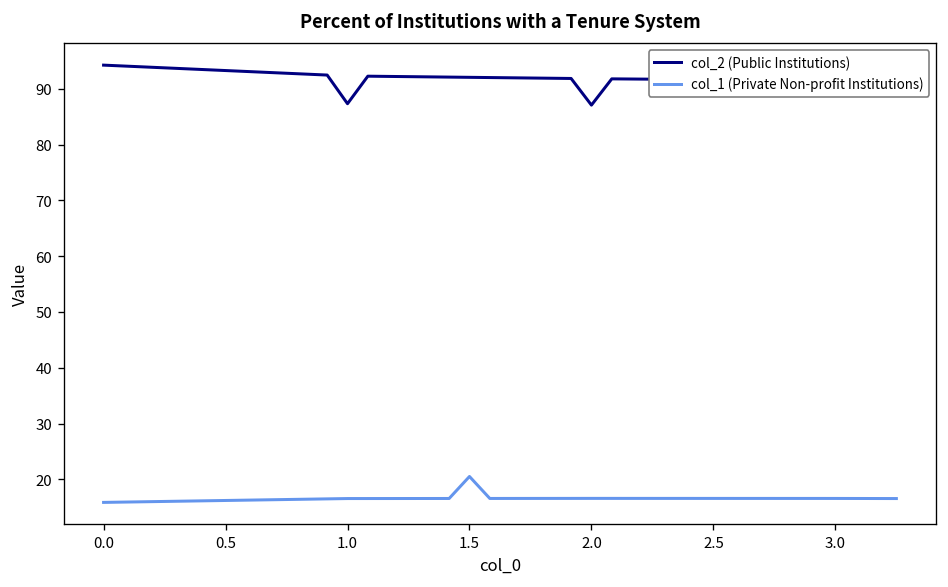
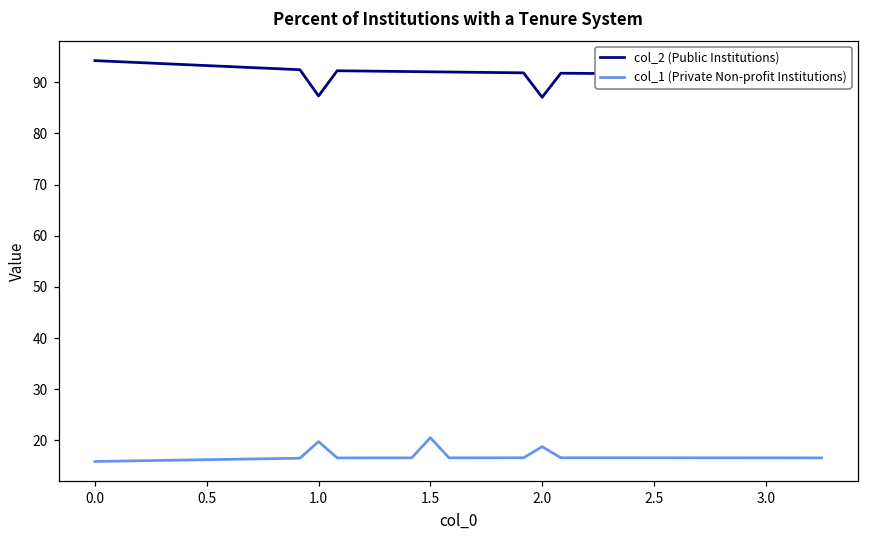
  {
    "col_2 (Public Institutions)": {
      "0.0": 94,
      "0.5": 93,
      "1.0": 87,
      "1.5": 92,
      "2.0": 87
    },
    "col_1 (Private Non-profit Institutions)": {
      "0.0": 16,
      "0.5": 16,
-     "1.0": 17,
+     "1.0": 20,
      "1.5": 21,
-     "2.0": 17,
+     "2.0": 19,
      "2.5": 17,
      "3.0": 17
    }
  }
